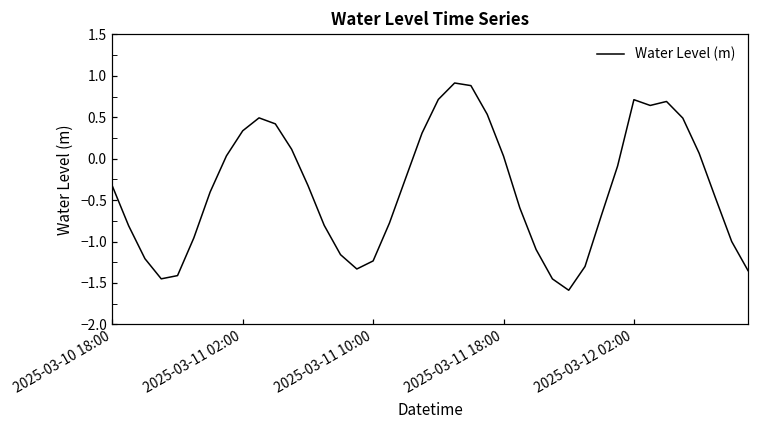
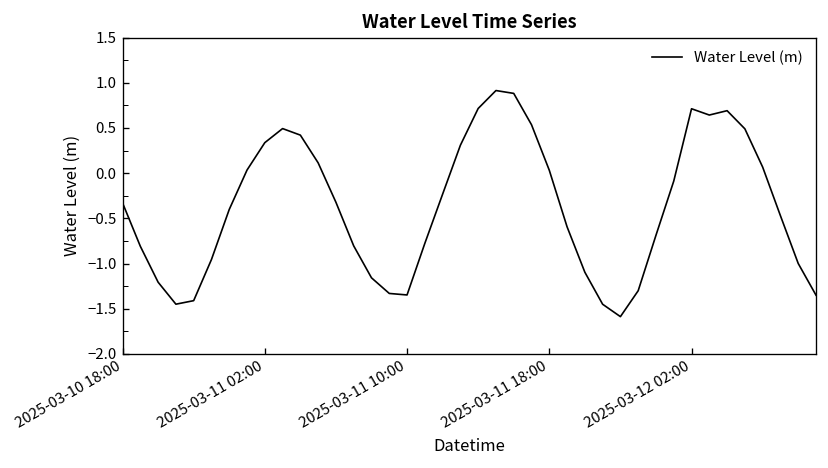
  {
    "2025-03-10 18:00": -0.3,
    "2025-03-11 02:00": 0.3,
-   "2025-03-11 10:00": -1.2,
+   "2025-03-11 10:00": -1.3,
    "2025-03-11 18:00": 0.0,
    "2025-03-12 02:00": 0.7
  }
